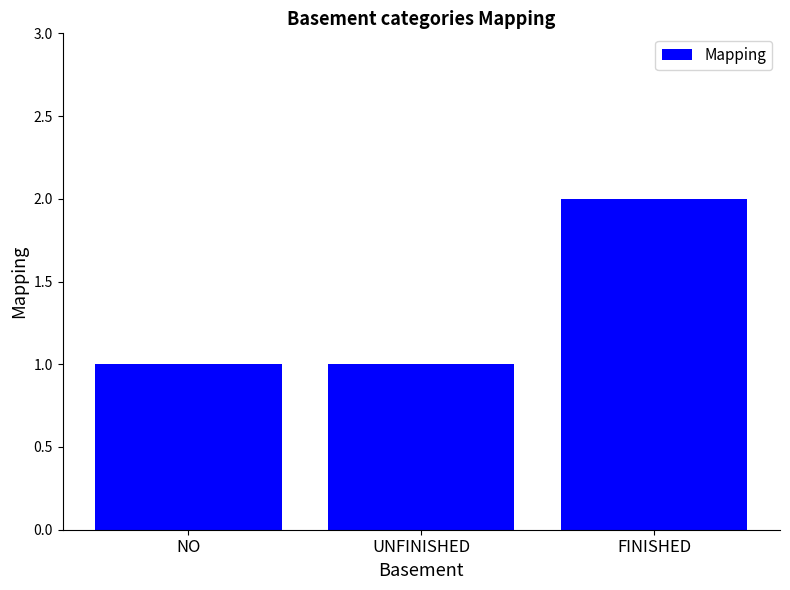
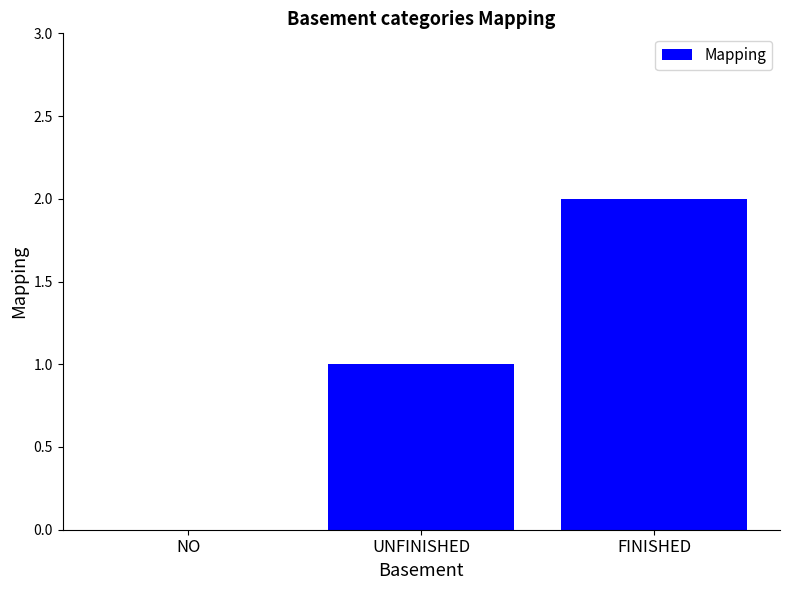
  {
-   "NO": 1,
+   "NO": 0,
    "UNFINISHED": 1,
    "FINISHED": 2
  }
